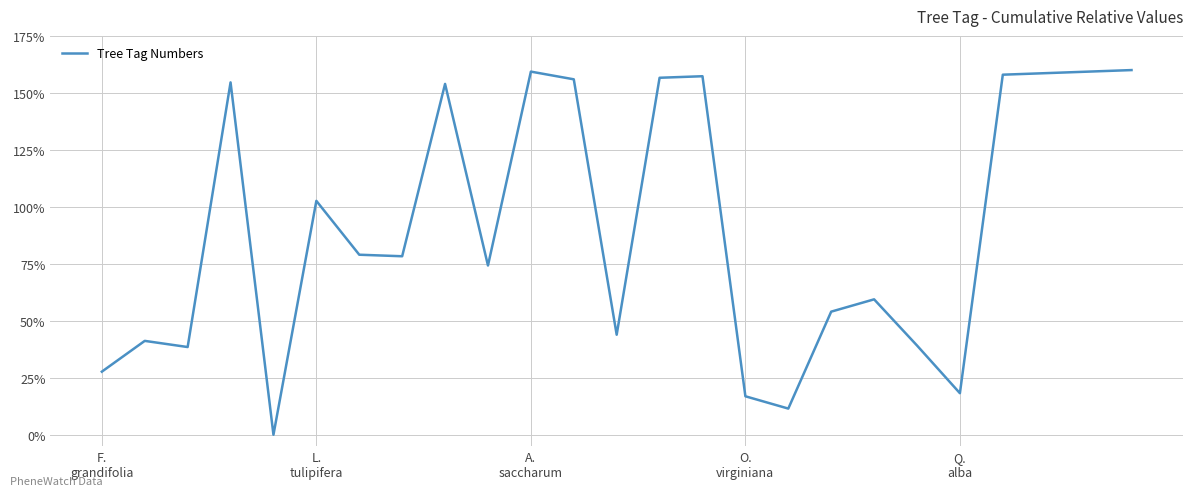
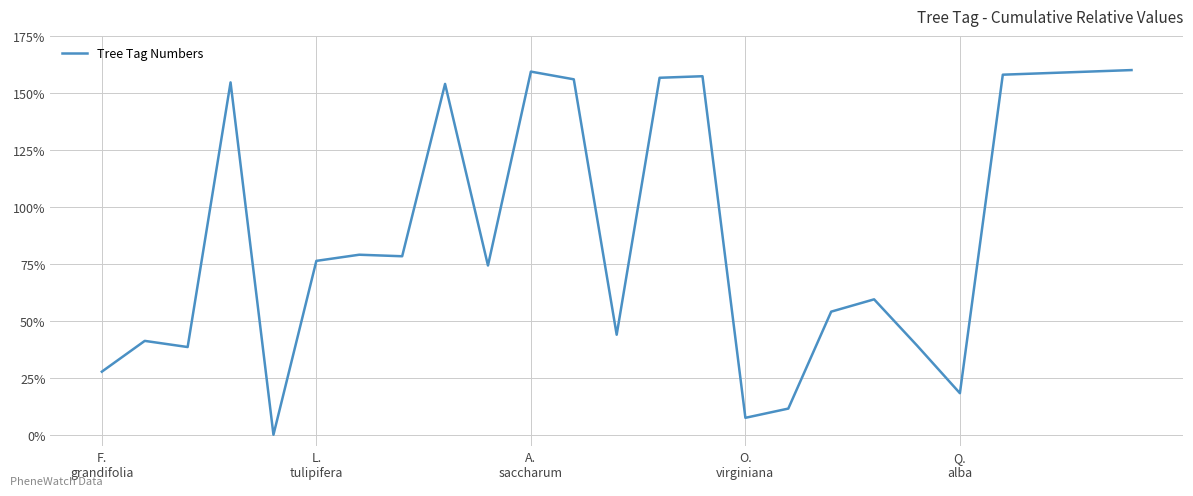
  {
    "F. grandifolia": "28%",
-   "L. tulipifera": "103%",
+   "L. tulipifera": "76%",
    "A. saccharum": "159%",
-   "O. virginiana": "17%",
+   "O. virginiana": "7%",
    "Q. alba": "18%"
  }
